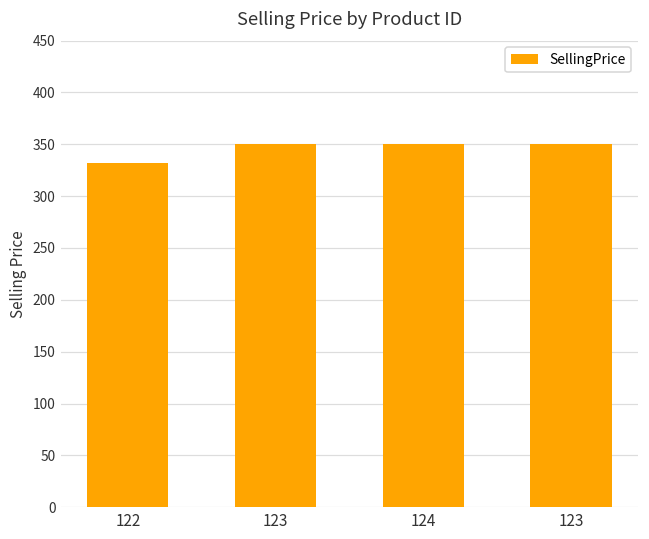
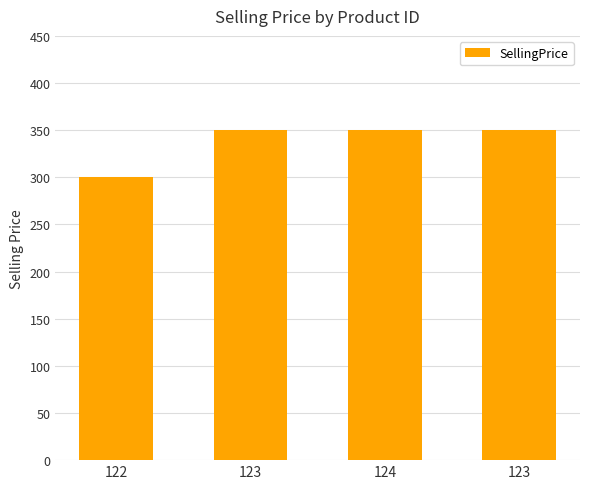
  {
-   "122": 330,
+   "122": 300,
    "124": 350
  }
